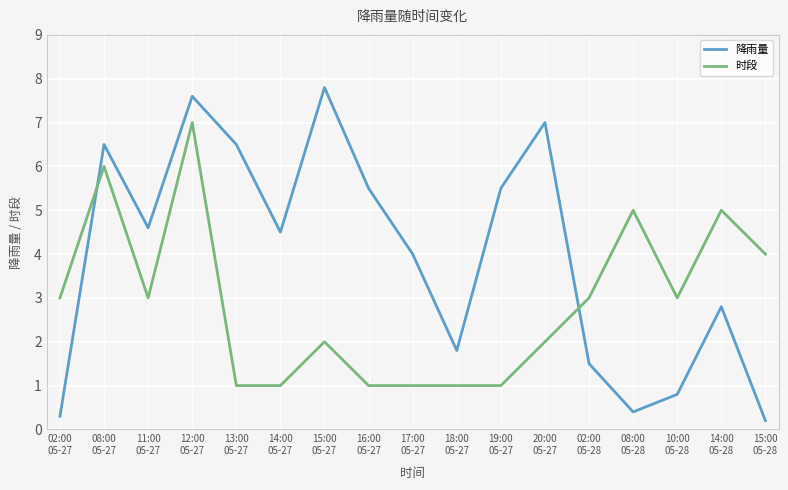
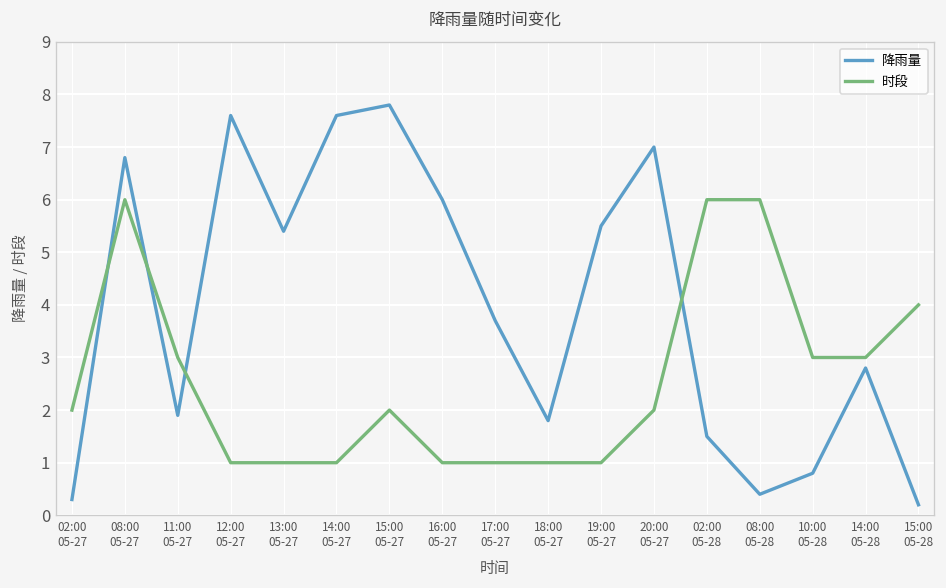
  {
    "降雨量": {
      "02:00 05-27": 0.3,
-     "08:00 05-27": 6.5,
-     "11:00 05-27": 4.6,
+     "08:00 05-27": 6.8,
+     "11:00 05-27": 1.9,
      "12:00 05-27": 7.6,
-     "13:00 05-27": 6.5,
-     "14:00 05-27": 4.5,
+     "13:00 05-27": 5.4,
+     "14:00 05-27": 7.6,
      "15:00 05-27": 7.8,
-     "16:00 05-27": 5.5,
-     "17:00 05-27": 4.0,
+     "16:00 05-27": 6.0,
+     "17:00 05-27": 3.7,
      "18:00 05-27": 1.8,
      "19:00 05-27": 5.5,
      "20:00 05-27": 7.0,
      "02:00 05-28": 1.5,
      "08:00 05-28": 0.4,
      "10:00 05-28": 0.8,
      "14:00 05-28": 2.8,
      "15:00 05-28": 0.2
    },
    "时段": {
-     "02:00 05-27": 3,
+     "02:00 05-27": 2,
      "08:00 05-27": 6,
      "11:00 05-27": 3,
-     "12:00 05-27": 7,
+     "12:00 05-27": 1,
      "13:00 05-27": 1,
      "14:00 05-27": 1,
      "15:00 05-27": 2,
      "16:00 05-27": 1,
      "17:00 05-27": 1,
      "18:00 05-27": 1,
      "19:00 05-27": 1,
      "20:00 05-27": 2,
-     "02:00 05-28": 3,
-     "08:00 05-28": 5,
+     "02:00 05-28": 6,
+     "08:00 05-28": 6,
      "10:00 05-28": 3,
-     "14:00 05-28": 5,
+     "14:00 05-28": 3,
      "15:00 05-28": 4
    }
  }
